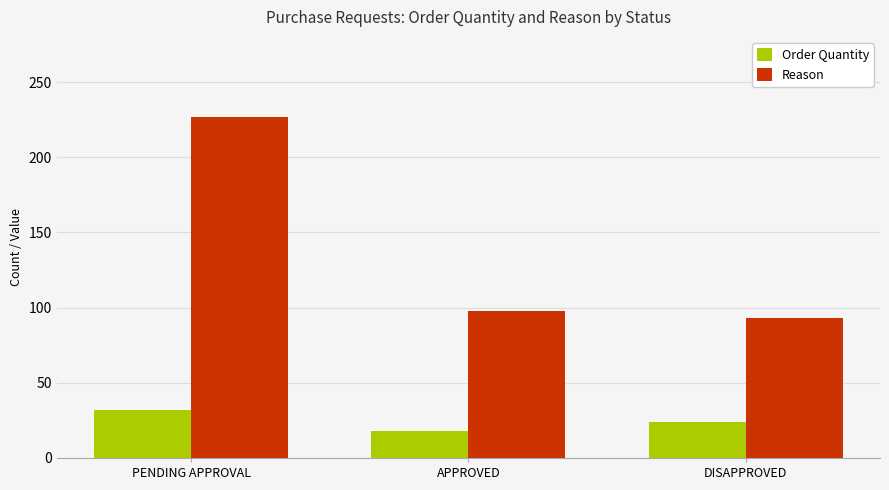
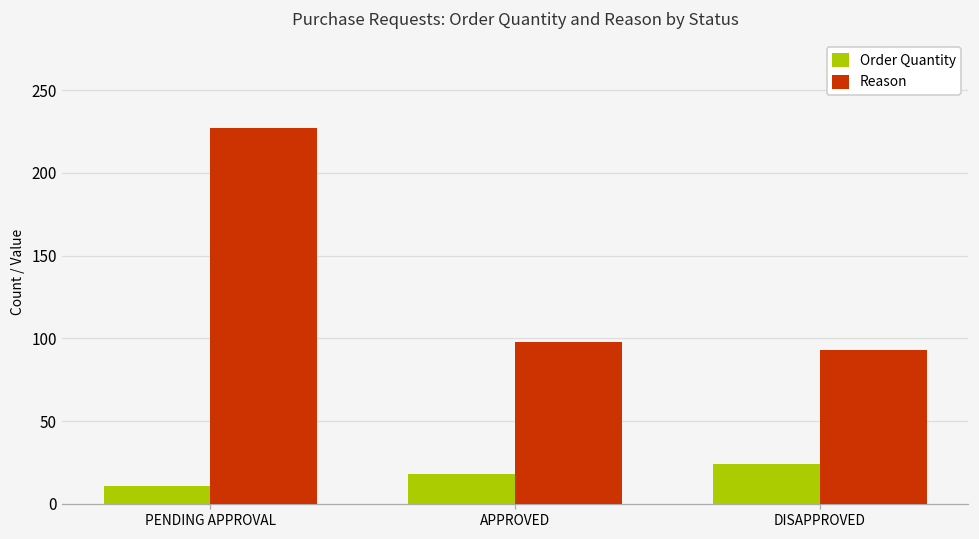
  {
    "Order Quantity": {
-     "PENDING APPROVAL": 32,
+     "PENDING APPROVAL": 11,
      "APPROVED": 18,
      "DISAPPROVED": 24
    },
    "Reason": {
      "PENDING APPROVAL": 227,
      "APPROVED": 98,
      "DISAPPROVED": 93
    }
  }
